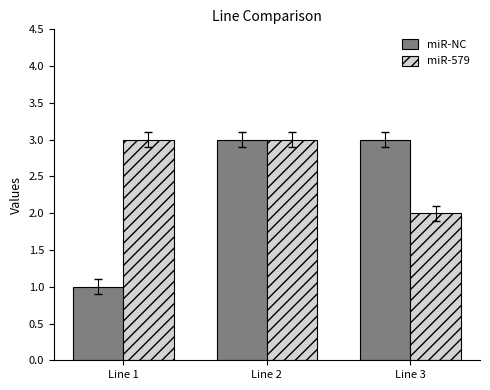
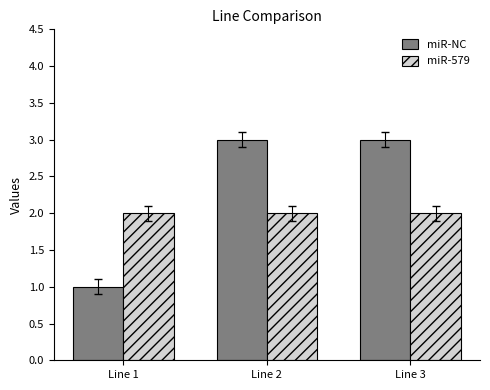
  {
    "miR-NC": {
      "Line 1": 1,
      "Line 2": 3,
      "Line 3": 3
    },
    "miR-579": {
-     "Line 1": 3,
-     "Line 2": 3,
+     "Line 1": 2,
+     "Line 2": 2,
      "Line 3": 2
    }
  }
